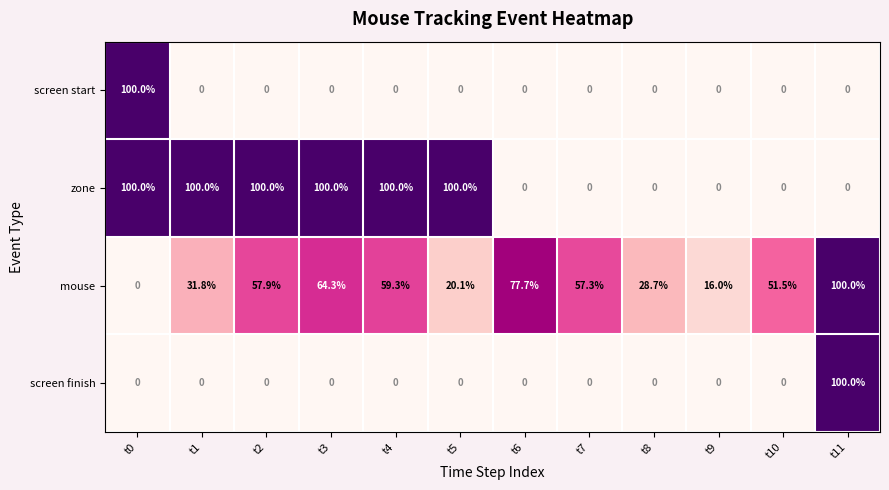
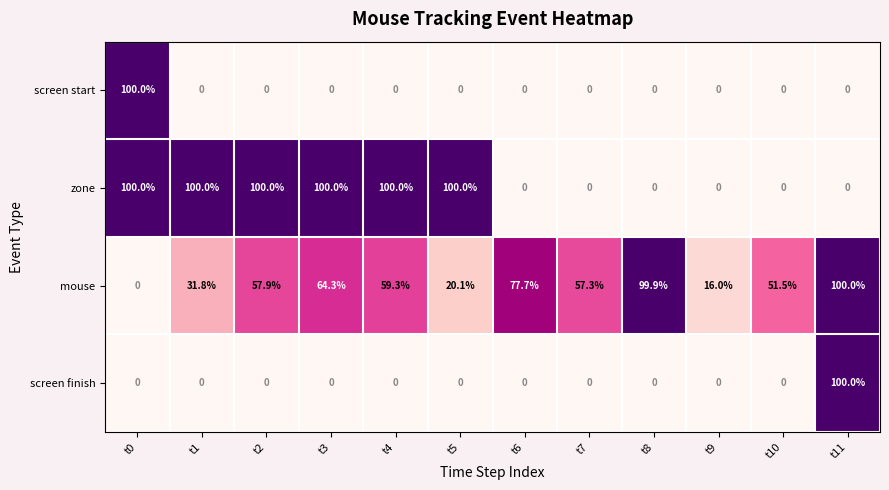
  {
    "screen start": {
      "t0": "100.0%",
      "t1": "0",
      "t2": "0",
      "t3": "0",
      "t4": "0",
      "t5": "0",
      "t6": "0",
      "t7": "0",
      "t8": "0",
      "t9": "0",
      "t10": "0",
      "t11": "0"
    },
    "zone": {
      "t0": "100.0%",
      "t1": "100.0%",
      "t2": "100.0%",
      "t3": "100.0%",
      "t4": "100.0%",
      "t5": "100.0%",
      "t6": "0",
      "t7": "0",
      "t8": "0",
      "t9": "0",
      "t10": "0",
      "t11": "0"
    },
    "mouse": {
      "t0": "0",
      "t1": "31.8%",
      "t2": "57.9%",
      "t3": "64.3%",
      "t4": "59.3%",
      "t5": "20.1%",
      "t6": "77.7%",
      "t7": "57.3%",
-     "t8": "28.7%",
+     "t8": "99.9%",
      "t9": "16.0%",
      "t10": "51.5%",
      "t11": "100.0%"
    },
    "screen finish": {
      "t0": "0",
      "t1": "0",
      "t2": "0",
      "t3": "0",
      "t4": "0",
      "t5": "0",
      "t6": "0",
      "t7": "0",
      "t8": "0",
      "t9": "0",
      "t10": "0",
      "t11": "100.0%"
    }
  }
